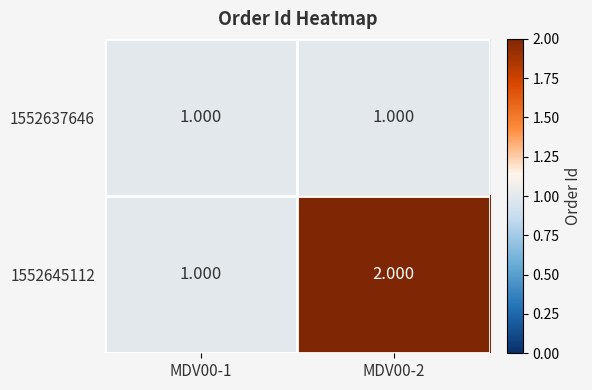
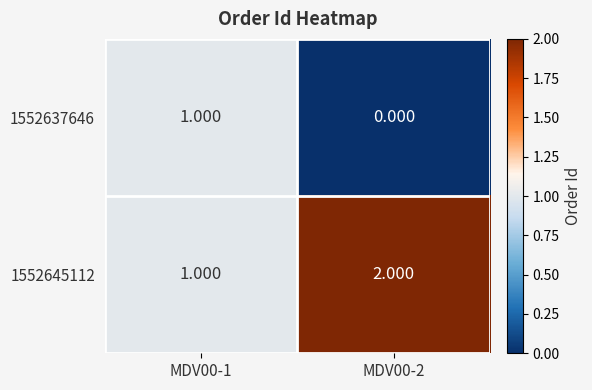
  {
    "1552637646": {
      "MDV00-1": 1.000,
-     "MDV00-2": 1.000
+     "MDV00-2": 0.000
    },
    "1552645112": {
      "MDV00-1": 1.000,
      "MDV00-2": 2.000
    }
  }
